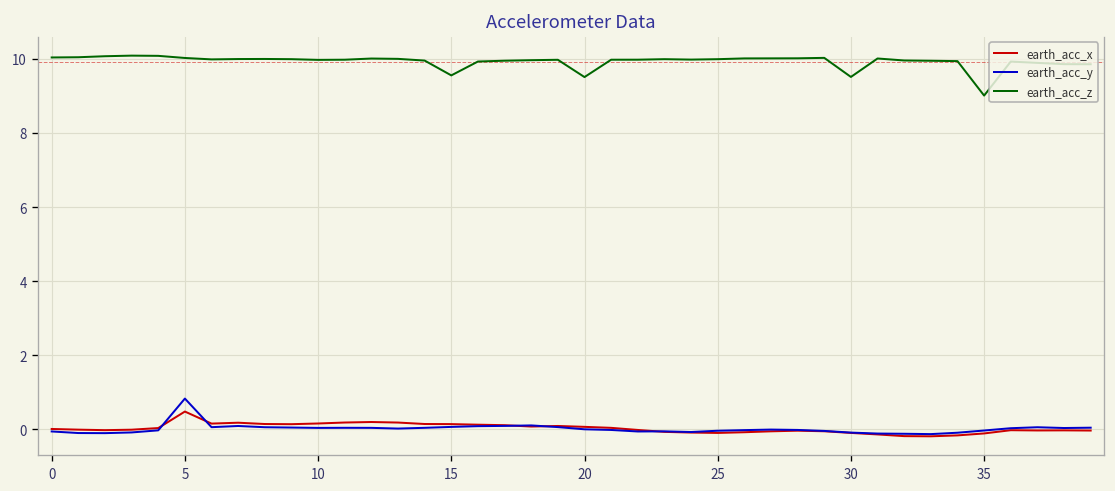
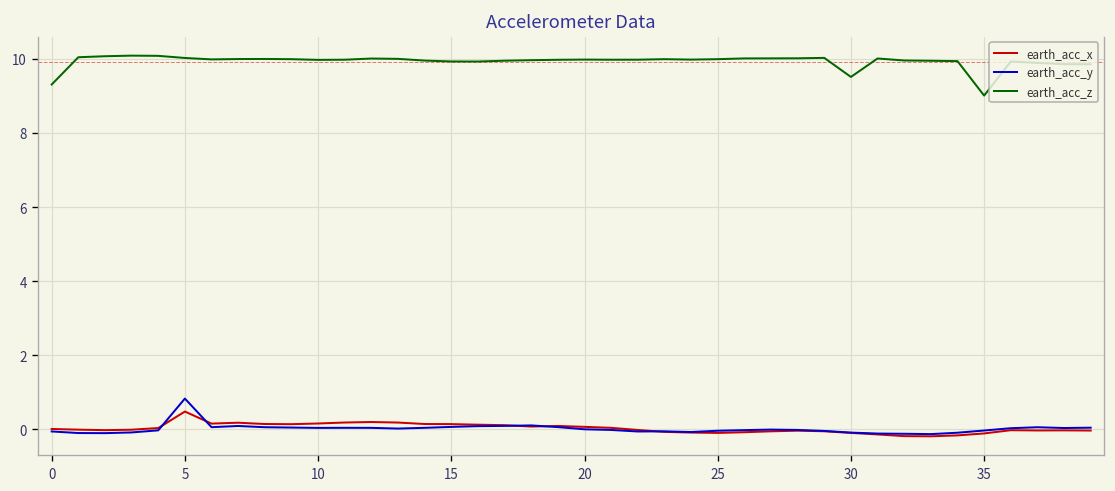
  {
    "earth_acc_x": {
      "5": 0.5,
      "10": 0.2
    },
    "earth_acc_y": {
      "5": 0.8,
      "10": 0.0
    },
    "earth_acc_z": {
-     "0": 10.0,
+     "0": 9.3,
      "5": 10.0,
      "10": 10.0,
-     "15": 9.6,
-     "20": 9.5,
+     "15": 9.9,
+     "20": 10.0,
      "25": 10.0,
      "30": 9.5,
      "35": 9.0
    }
  }
